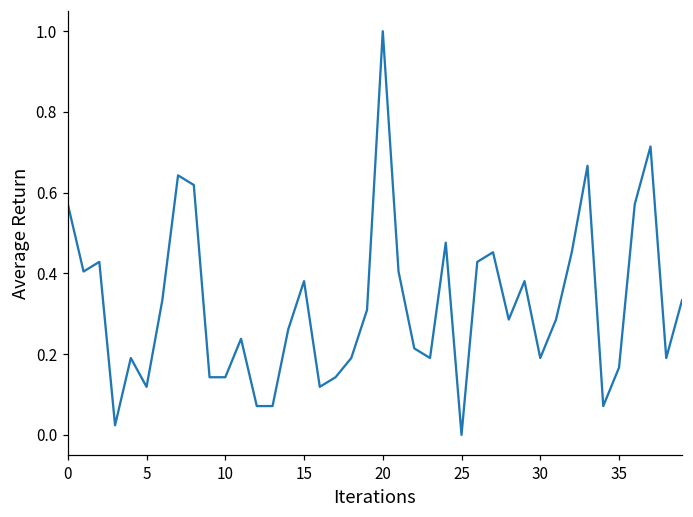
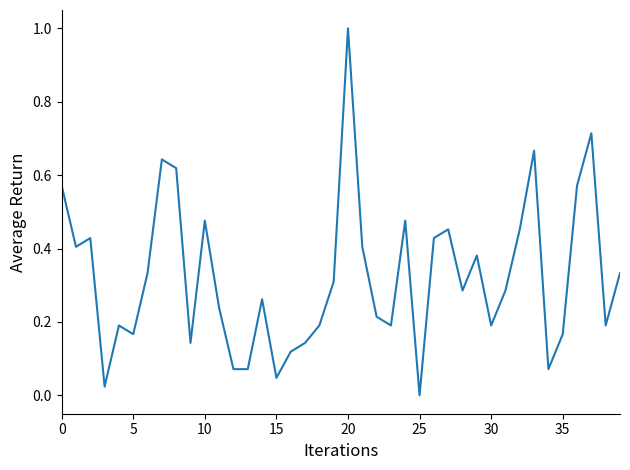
  {
    "0": 0.57,
-   "5": 0.12,
-   "10": 0.14,
-   "15": 0.38,
+   "5": 0.17,
+   "10": 0.48,
+   "15": 0.05,
    "20": 1.00,
    "25": 0.00,
    "30": 0.19,
    "35": 0.17
  }
